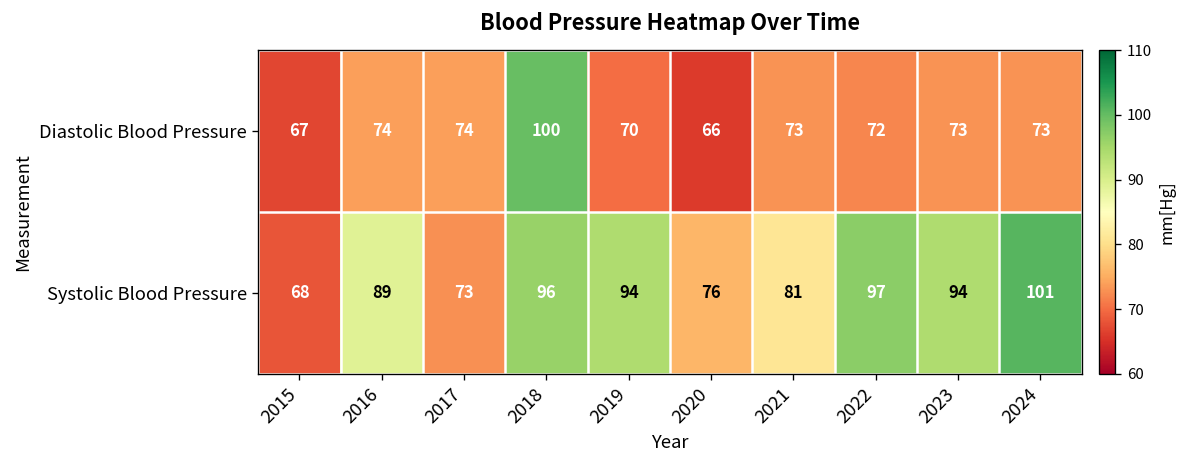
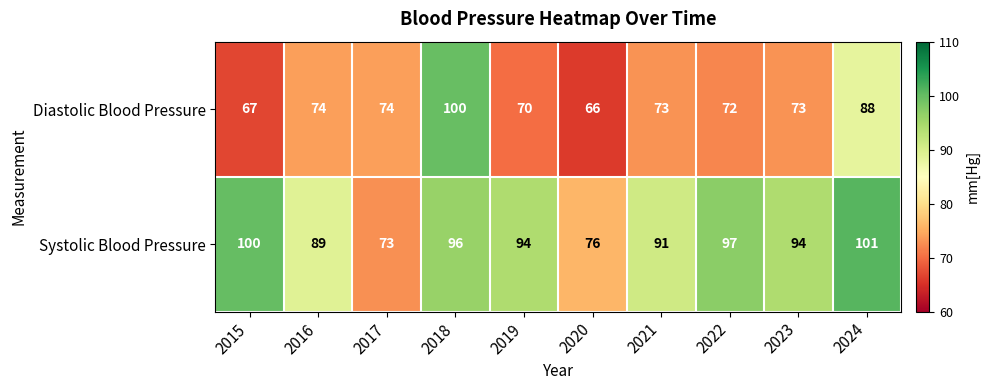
  {
    "Diastolic Blood Pressure": {
      "2015": 67,
      "2016": 74,
      "2017": 74,
      "2018": 100,
      "2019": 70,
      "2020": 66,
      "2021": 73,
      "2022": 72,
      "2023": 73,
-     "2024": 73
+     "2024": 88
    },
    "Systolic Blood Pressure": {
-     "2015": 68,
+     "2015": 100,
      "2016": 89,
      "2017": 73,
      "2018": 96,
      "2019": 94,
      "2020": 76,
-     "2021": 81,
+     "2021": 91,
      "2022": 97,
      "2023": 94,
      "2024": 101
    }
  }
